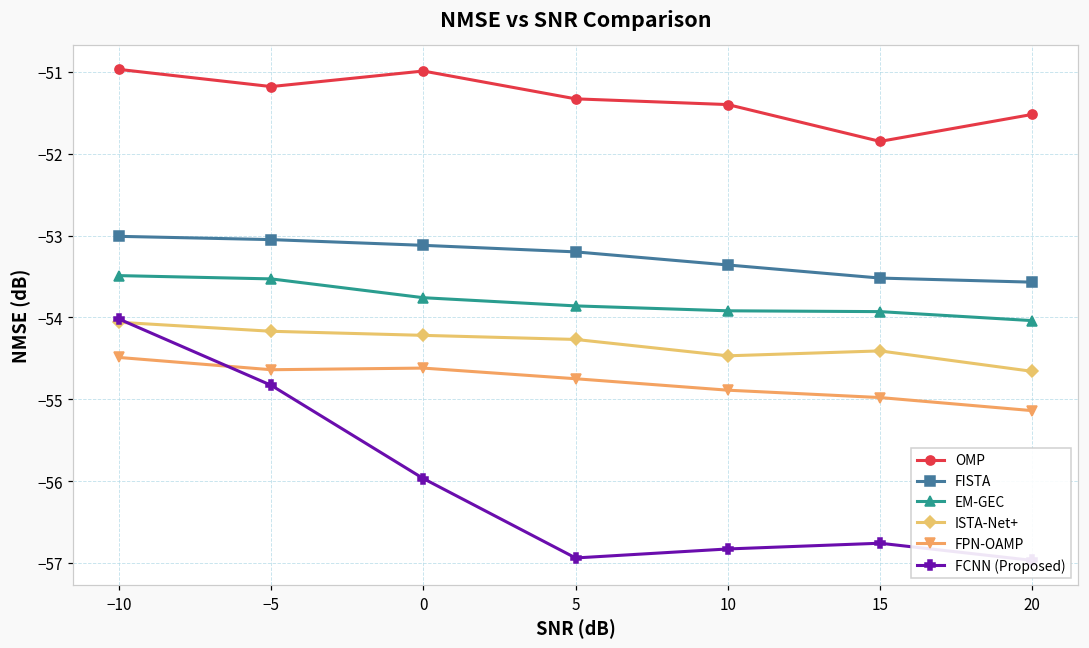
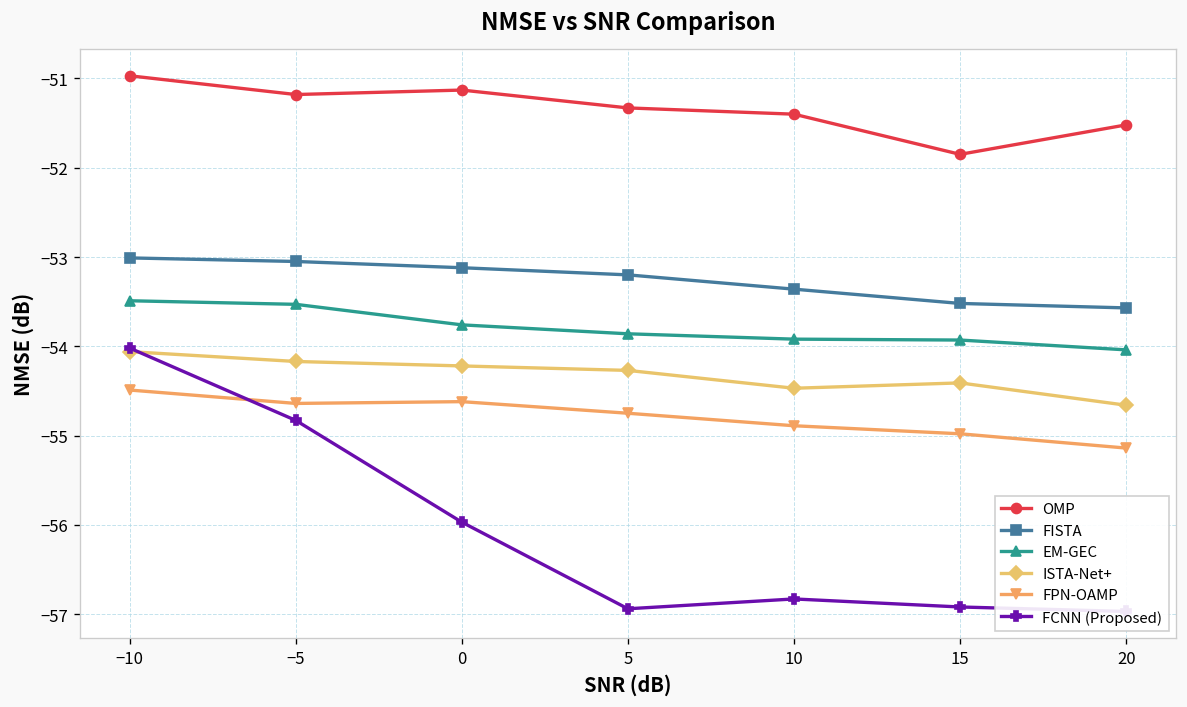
  {
    "OMP": {
      "−10": -51.0,
      "−5": -51.2,
-     "0": -51.0,
+     "0": -51.1,
      "5": -51.3,
      "10": -51.4,
      "15": -51.9,
      "20": -51.5
    },
    "FCNN (Proposed)": {
      "−10": -54.0,
      "−5": -54.8,
      "0": -56.0,
      "5": -56.9,
      "10": -56.8,
-     "15": -56.8
+     "15": -56.9
    }
  }
